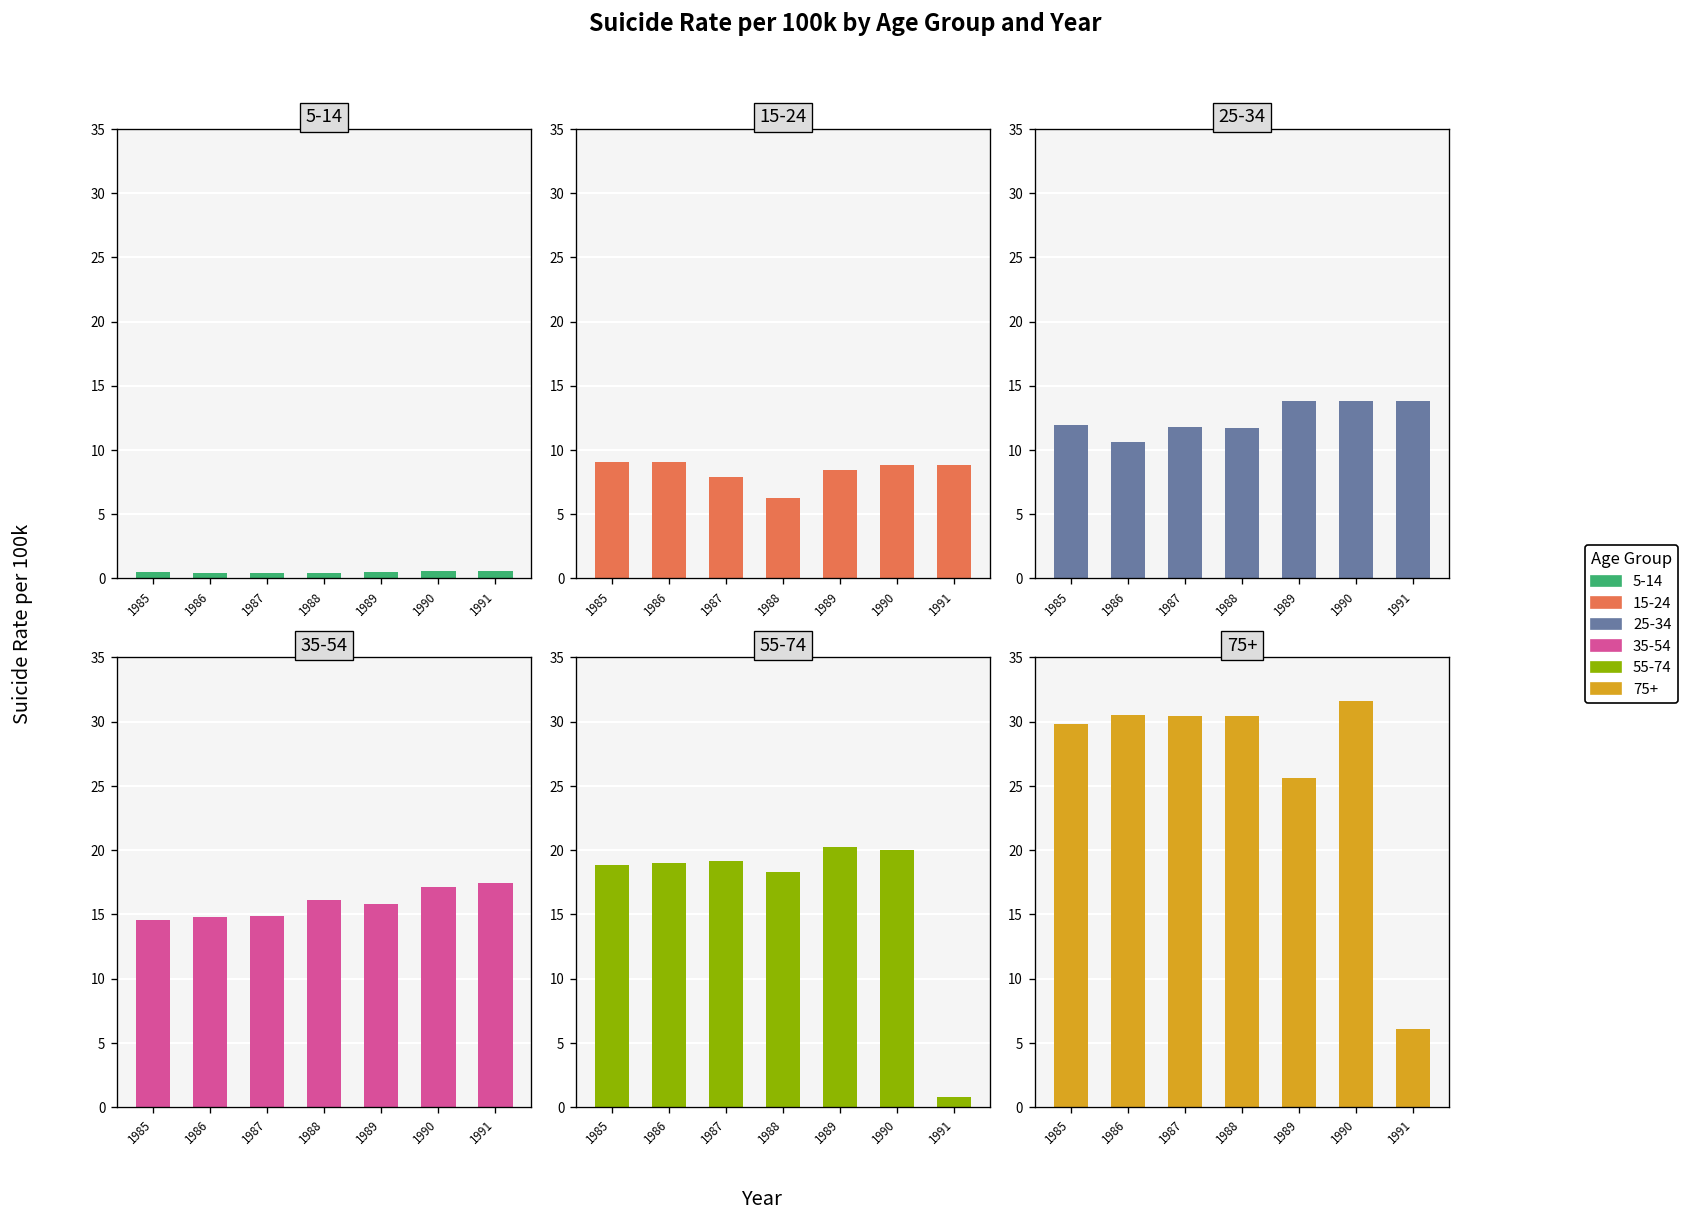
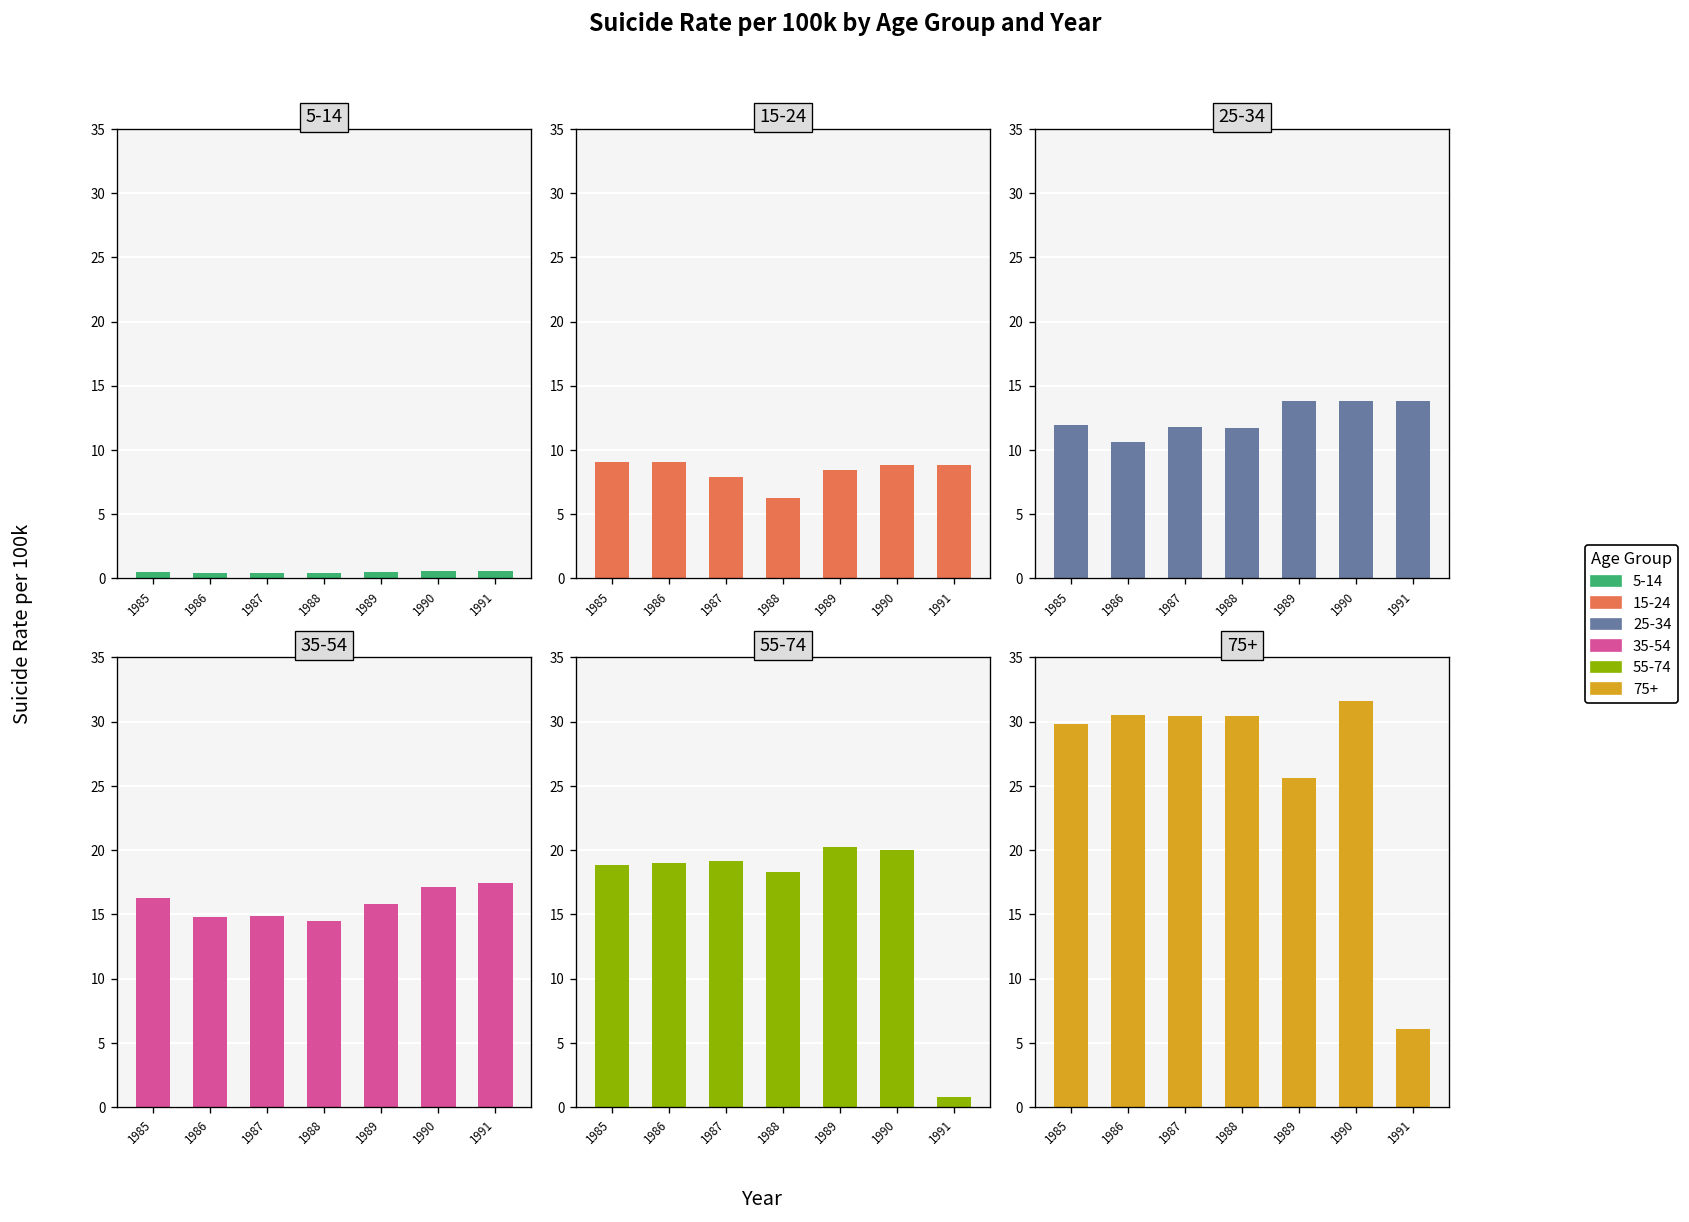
  {
    "5-14": {
      "1985": 0.5,
      "1986": 0.5,
      "1987": 0.4,
      "1988": 0.4,
      "1989": 0.5,
      "1990": 0.6,
      "1991": 0.6
    },
    "15-24": {
      "1985": 9.1,
      "1986": 9.1,
      "1987": 7.9,
      "1988": 6.3,
      "1989": 8.5,
      "1990": 8.9,
      "1991": 8.8
    },
    "25-34": {
      "1985": 12.0,
      "1986": 10.7,
      "1987": 11.8,
      "1988": 11.7,
      "1989": 13.8,
      "1990": 13.8,
      "1991": 13.8
    },
    "35-54": {
-     "1985": 14.5,
+     "1985": 16.3,
      "1986": 14.8,
      "1987": 14.9,
-     "1988": 16.2,
+     "1988": 14.5,
      "1989": 15.8,
      "1990": 17.1,
      "1991": 17.5
    },
    "55-74": {
      "1985": 18.8,
      "1986": 19.0,
      "1987": 19.1,
      "1988": 18.3,
      "1989": 20.3,
      "1990": 20.0,
      "1991": 0.8
    },
    "75+": {
      "1985": 29.8,
      "1986": 30.5,
      "1987": 30.5,
      "1988": 30.4,
      "1989": 25.7,
      "1990": 31.6,
      "1991": 6.1
    }
  }
